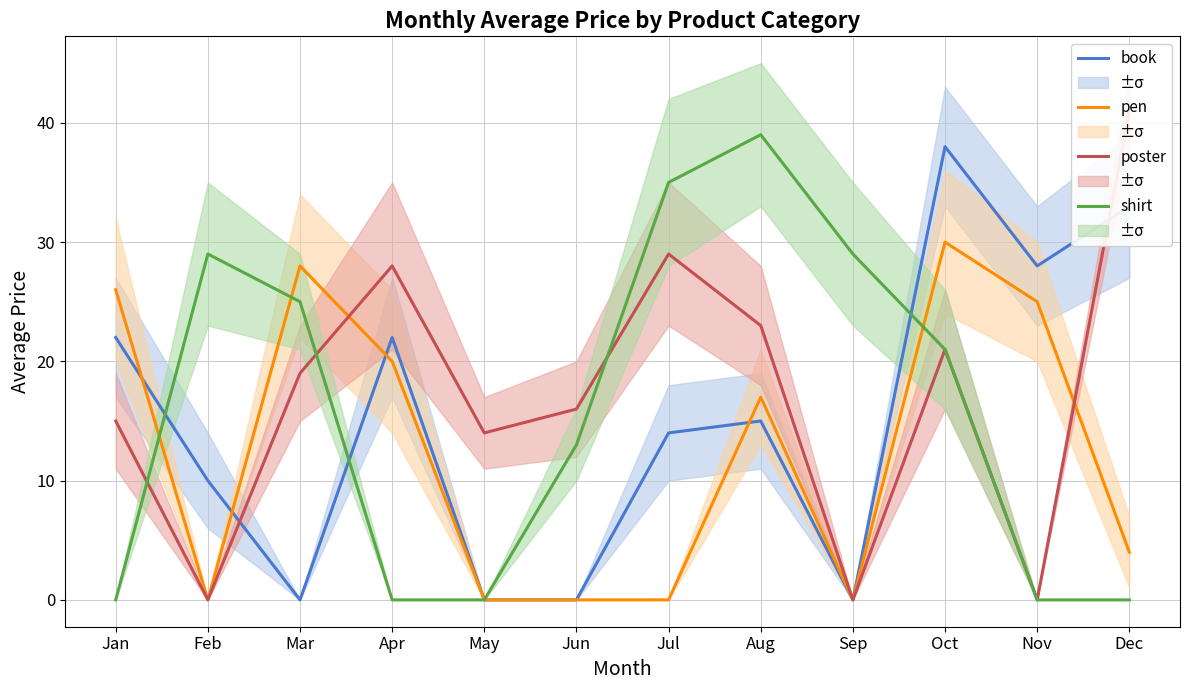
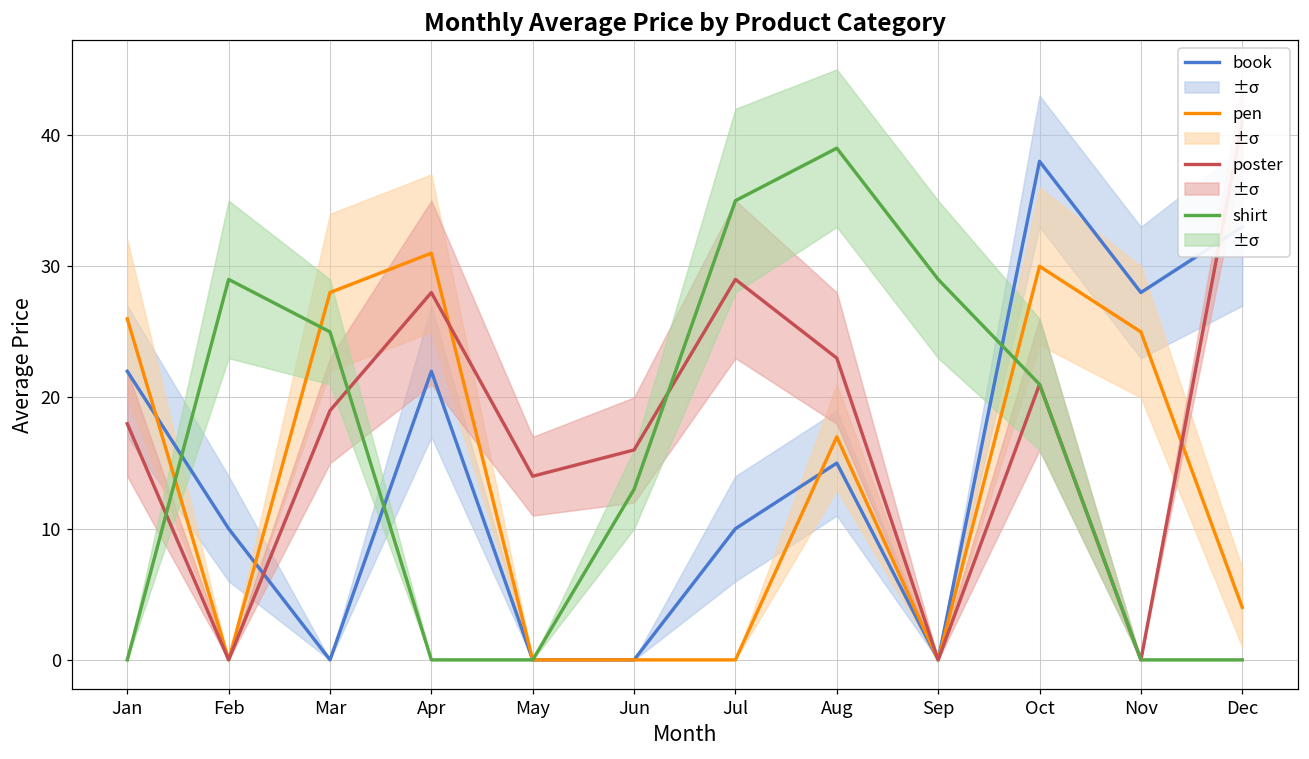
  {
    "book": {
      "Feb": 10,
      "Apr": 22,
-     "Jul": 14,
+     "Jul": 10,
      "Aug": 15,
      "Oct": 38,
      "Nov": 28
    },
    "pen": {
      "Jan": 26,
      "Mar": 28,
-     "Apr": 20,
+     "Apr": 31,
      "Aug": 17,
      "Oct": 30,
      "Nov": 25,
      "Dec": 4
    },
    "poster": {
-     "Jan": 15,
+     "Jan": 18,
      "Mar": 19,
      "Apr": 28,
      "May": 14,
      "Jul": 29,
      "Aug": 23
    },
    "shirt": {
      "Feb": 29,
      "Mar": 25,
      "Jun": 13,
      "Aug": 39,
      "Sep": 29
    }
  }
